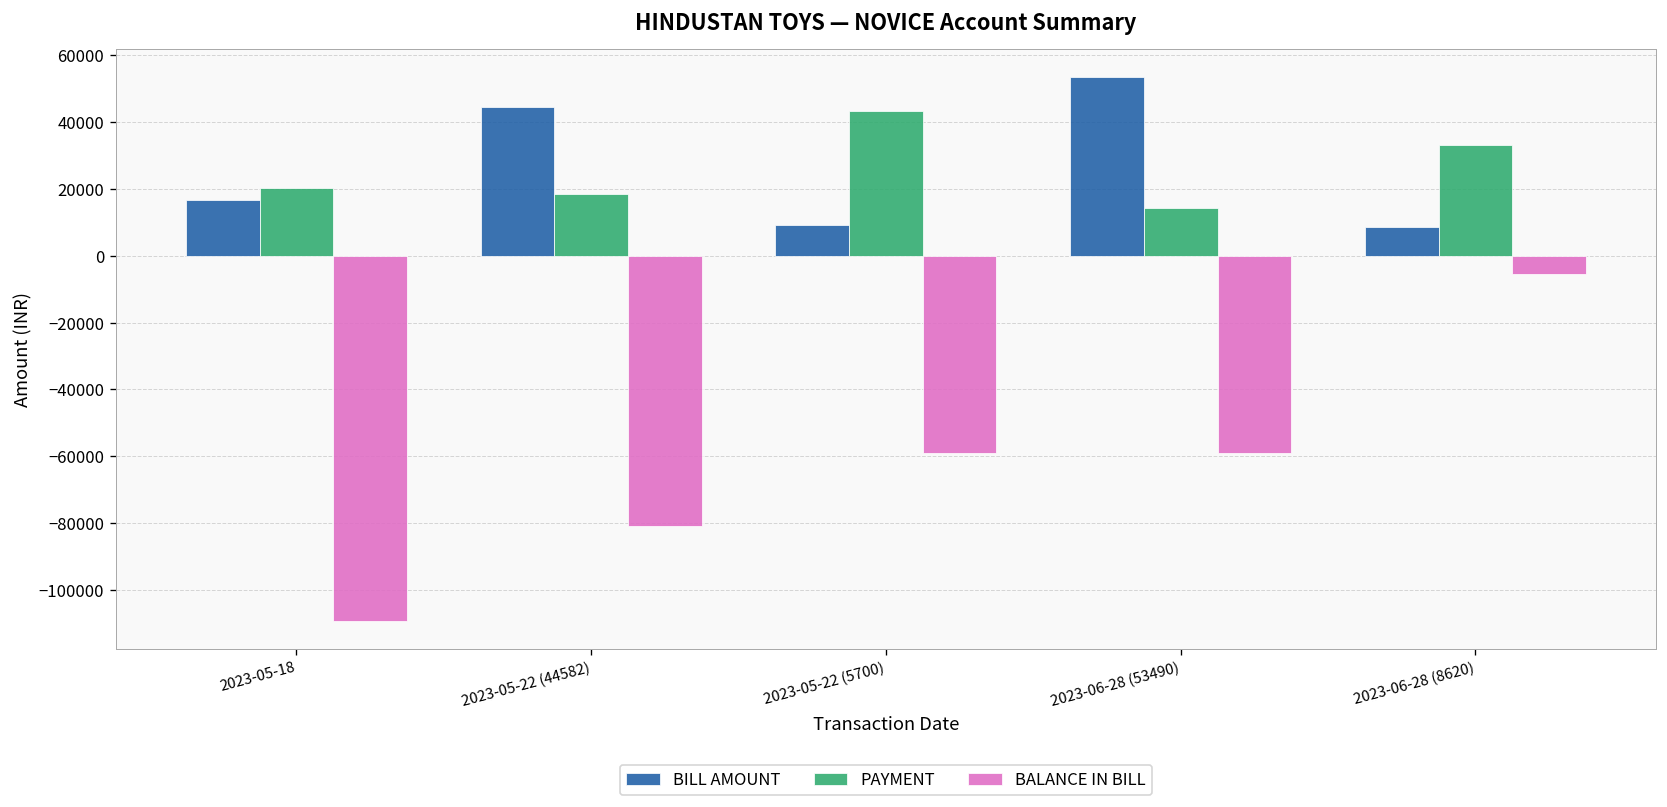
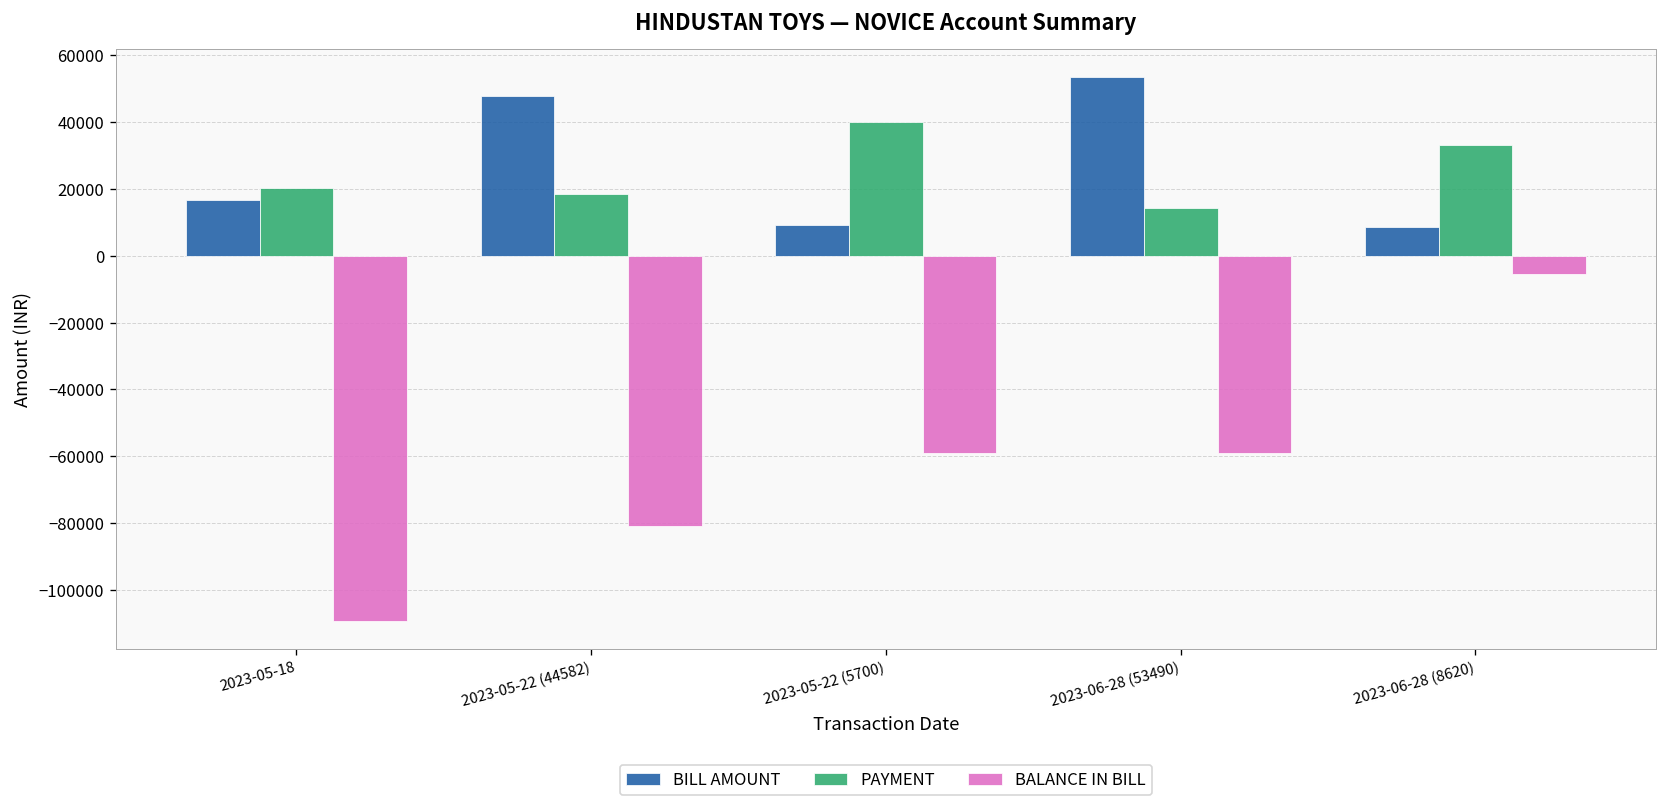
  {
    "BILL AMOUNT": {
      "2023-05-18": 17000,
-     "2023-05-22 (44582)": 45000,
+     "2023-05-22 (44582)": 48000,
      "2023-05-22 (5700)": 9000,
      "2023-06-28 (53490)": 53000,
      "2023-06-28 (8620)": 9000
    },
    "PAYMENT": {
      "2023-05-18": 20000,
      "2023-05-22 (44582)": 19000,
-     "2023-05-22 (5700)": 43000,
+     "2023-05-22 (5700)": 40000,
      "2023-06-28 (53490)": 14000,
      "2023-06-28 (8620)": 33000
    },
    "BALANCE IN BILL": {
      "2023-05-18": -109000,
      "2023-05-22 (44582)": -81000,
      "2023-05-22 (5700)": -59000,
      "2023-06-28 (53490)": -59000,
      "2023-06-28 (8620)": -5000
    }
  }
